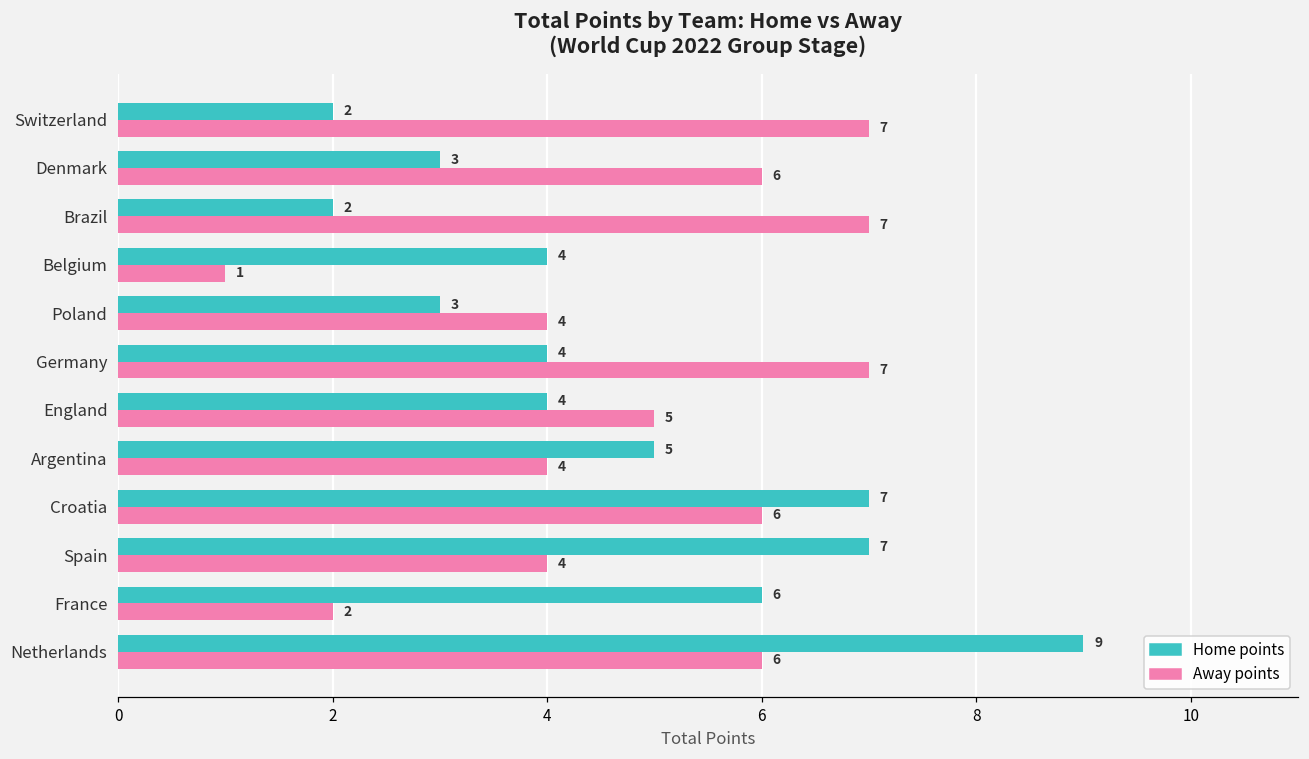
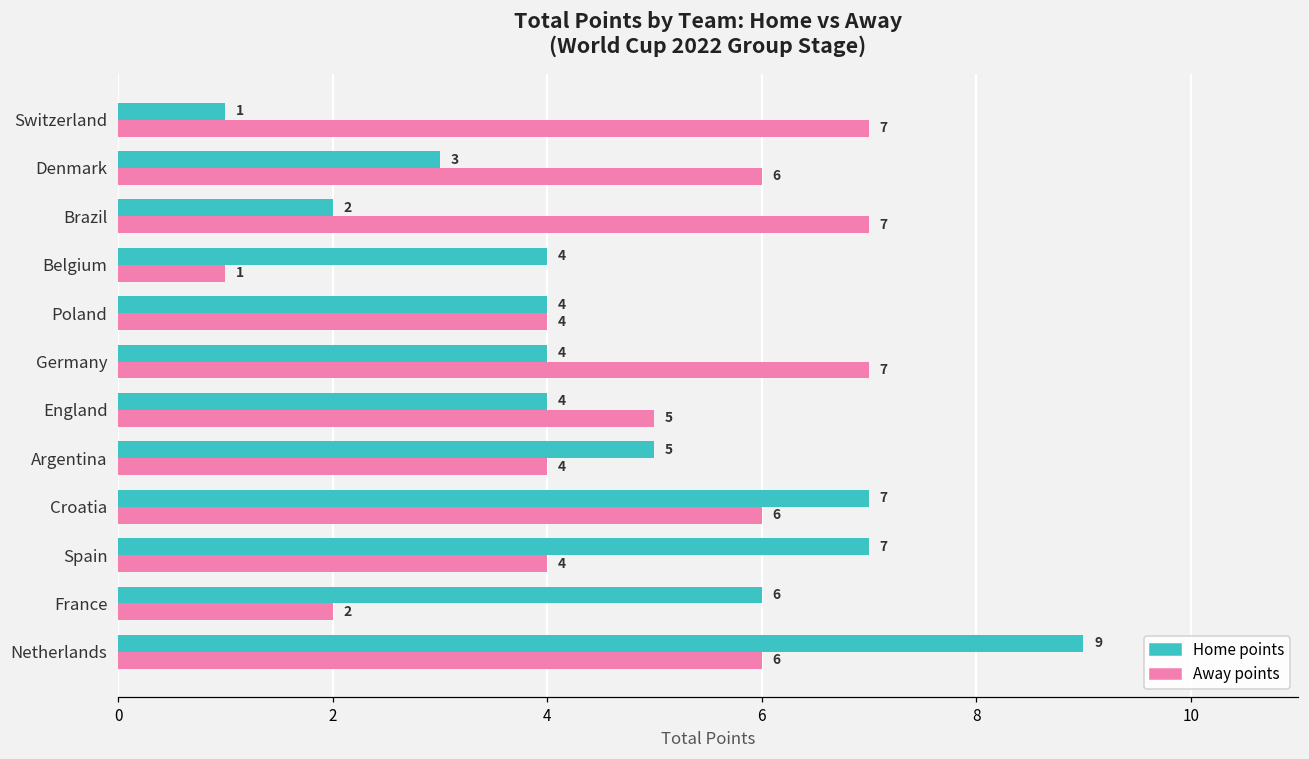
  {
    "Home points": {
-     "Switzerland": 2,
+     "Switzerland": 1,
      "Denmark": 3,
      "Brazil": 2,
      "Belgium": 4,
-     "Poland": 3,
+     "Poland": 4,
      "Germany": 4,
      "England": 4,
      "Argentina": 5,
      "Croatia": 7,
      "Spain": 7,
      "France": 6,
      "Netherlands": 9
    },
    "Away points": {
      "Switzerland": 7,
      "Denmark": 6,
      "Brazil": 7,
      "Belgium": 1,
      "Poland": 4,
      "Germany": 7,
      "England": 5,
      "Argentina": 4,
      "Croatia": 6,
      "Spain": 4,
      "France": 2,
      "Netherlands": 6
    }
  }
